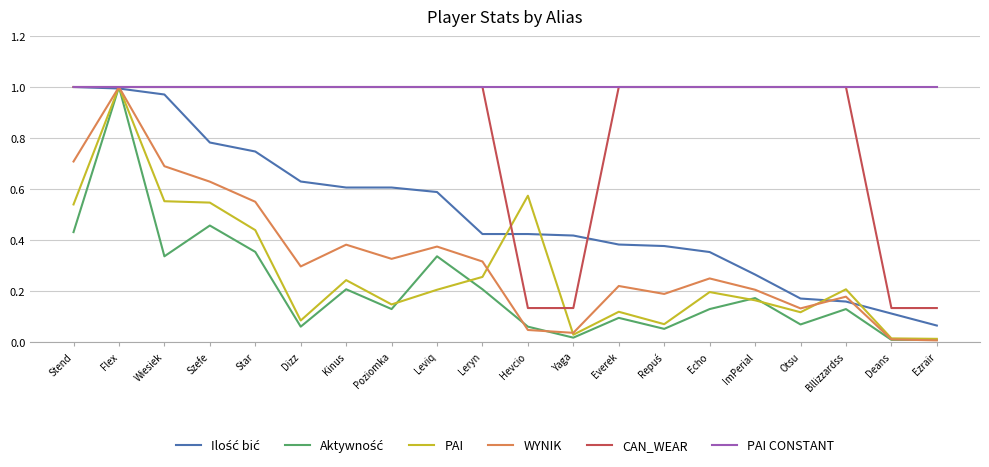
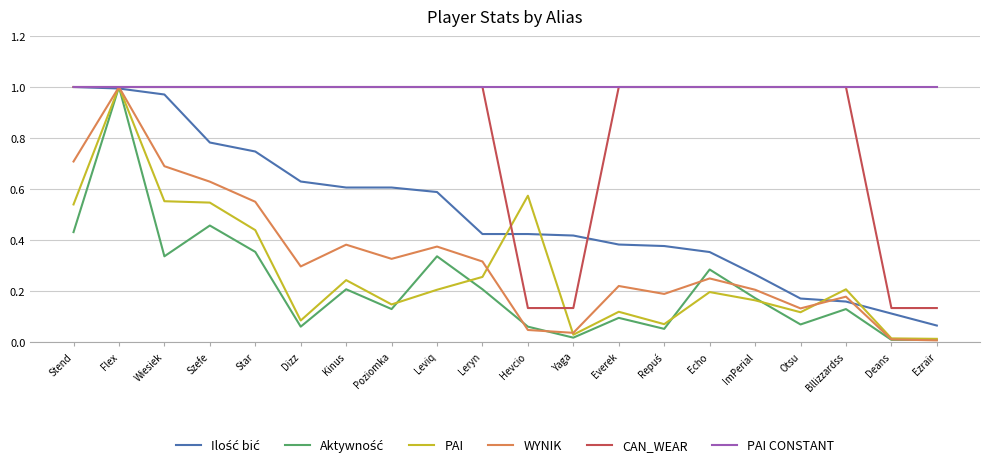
  {
    "Ilość bić": {
      "Wiesiek": 0.97,
      "Szefe": 0.78,
      "Star": 0.75,
      "Dizz": 0.63,
      "Kinus": 0.61,
      "Poziomka": 0.61,
      "Leviq": 0.59,
      "Leryn": 0.42,
      "Hevcio": 0.42,
      "Yaga": 0.42,
      "Everek": 0.38,
      "Repuś": 0.38,
      "Echo": 0.35,
      "ImPerial": 0.26,
      "Otsu": 0.17,
      "Bllizzardss": 0.16,
      "Deans": 0.11,
      "Ezrair": 0.06
    },
    "Aktywność": {
      "Stend": 0.43,
      "Wiesiek": 0.34,
      "Szefe": 0.46,
      "Star": 0.35,
      "Dizz": 0.06,
      "Kinus": 0.21,
      "Poziomka": 0.13,
      "Leviq": 0.34,
      "Leryn": 0.21,
      "Hevcio": 0.06,
      "Yaga": 0.02,
      "Everek": 0.09,
      "Repuś": 0.05,
-     "Echo": 0.13,
+     "Echo": 0.28,
      "Otsu": 0.07,
      "Bllizzardss": 0.13
    },
    "PAI": {
      "Stend": 0.54,
      "Wiesiek": 0.55,
      "Szefe": 0.55,
      "Star": 0.44,
      "Dizz": 0.08,
      "Kinus": 0.24,
      "Poziomka": 0.15,
      "Leviq": 0.21,
      "Leryn": 0.26,
      "Hevcio": 0.57,
      "Everek": 0.12,
      "Repuś": 0.07,
      "Echo": 0.20,
      "Otsu": 0.12,
      "Bllizzardss": 0.21
    },
    "PAI CONSTANT": {
      "Hevcio": 1.00,
      "Yaga": 1.00,
      "Deans": 1.00,
      "Ezrair": 1.00
    }
  }
